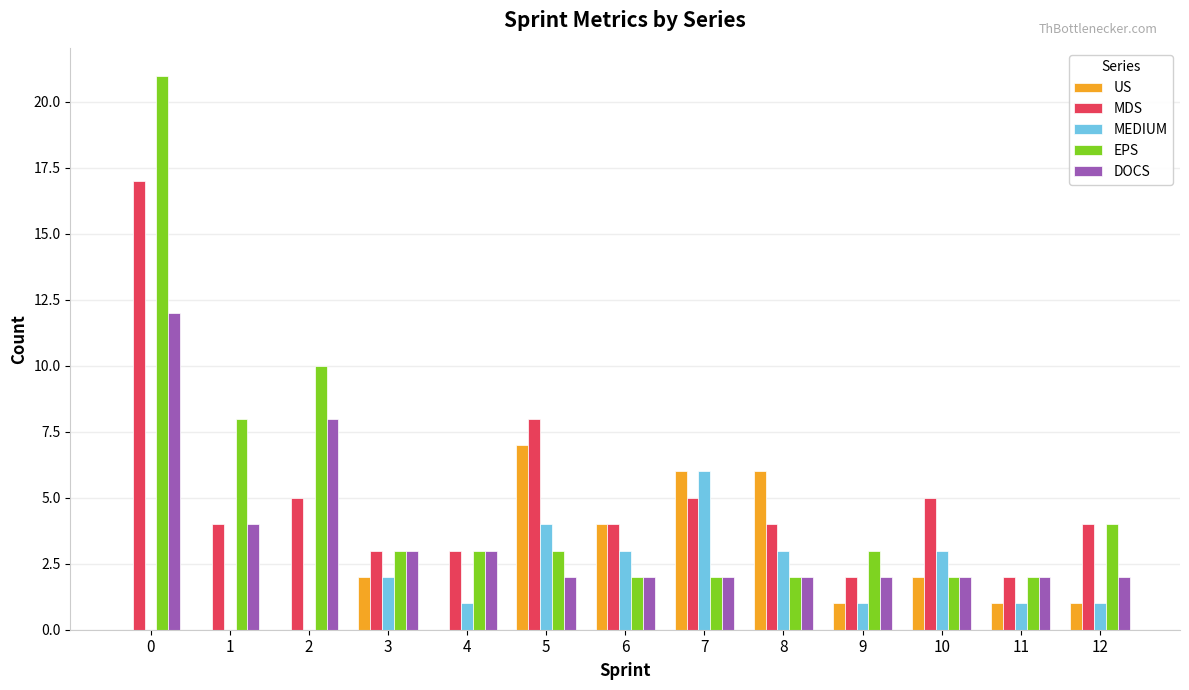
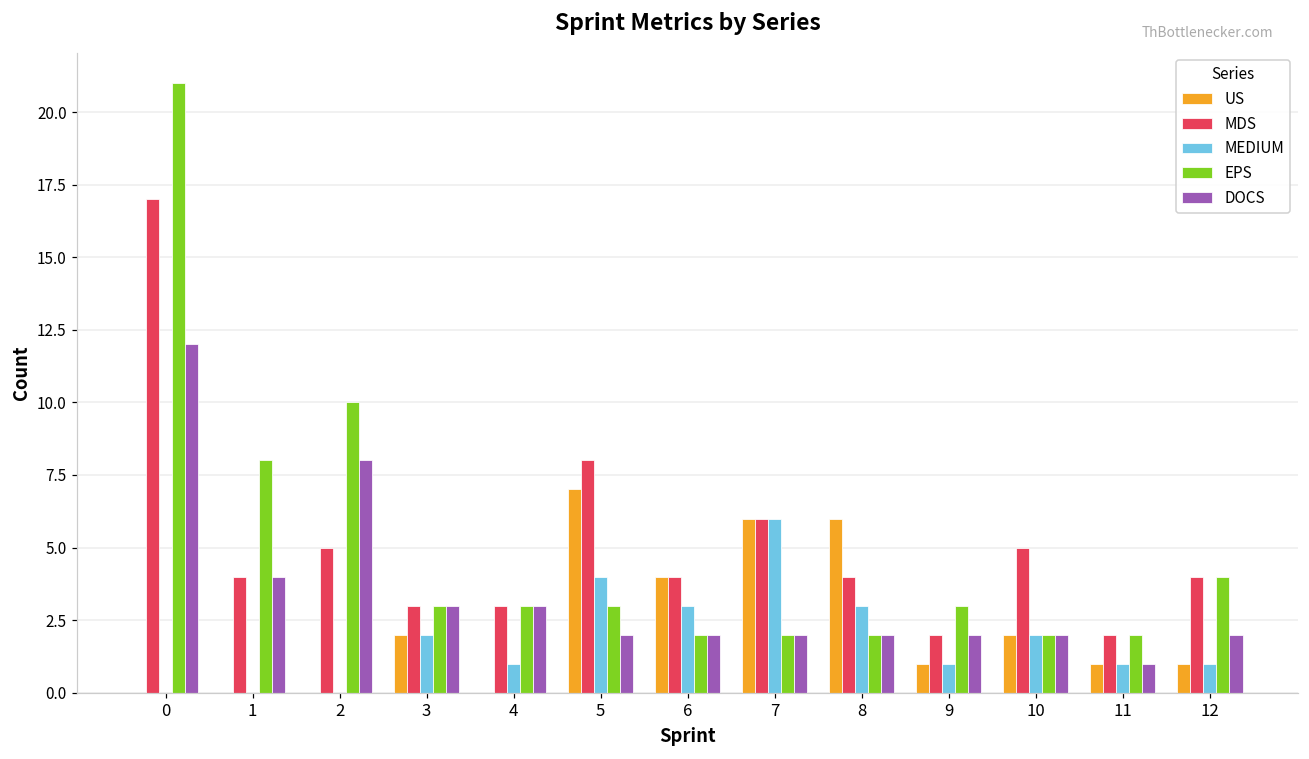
  {
    "US": {
      "0": 0,
      "1": 0,
      "2": 0,
      "3": 2,
      "4": 0,
      "5": 7,
      "6": 4,
      "7": 6,
      "8": 6,
      "9": 1,
      "10": 2,
      "11": 1,
      "12": 1
    },
    "MDS": {
      "0": 17,
      "1": 4,
      "2": 5,
      "3": 3,
      "4": 3,
      "5": 8,
      "6": 4,
-     "7": 5,
+     "7": 6,
      "8": 4,
      "9": 2,
      "10": 5,
      "11": 2,
      "12": 4
    },
    "MEDIUM": {
      "0": 0,
      "1": 0,
      "2": 0,
      "3": 2,
      "4": 1,
      "5": 4,
      "6": 3,
      "7": 6,
      "8": 3,
      "9": 1,
-     "10": 3,
+     "10": 2,
      "11": 1,
      "12": 1
    },
    "EPS": {
      "0": 21,
      "1": 8,
      "2": 10,
      "3": 3,
      "4": 3,
      "5": 3,
      "6": 2,
      "7": 2,
      "8": 2,
      "9": 3,
      "10": 2,
      "11": 2,
      "12": 4
    },
    "DOCS": {
      "0": 12,
      "1": 4,
      "2": 8,
      "3": 3,
      "4": 3,
      "5": 2,
      "6": 2,
      "7": 2,
      "8": 2,
      "9": 2,
      "10": 2,
-     "11": 2,
+     "11": 1,
      "12": 2
    }
  }
